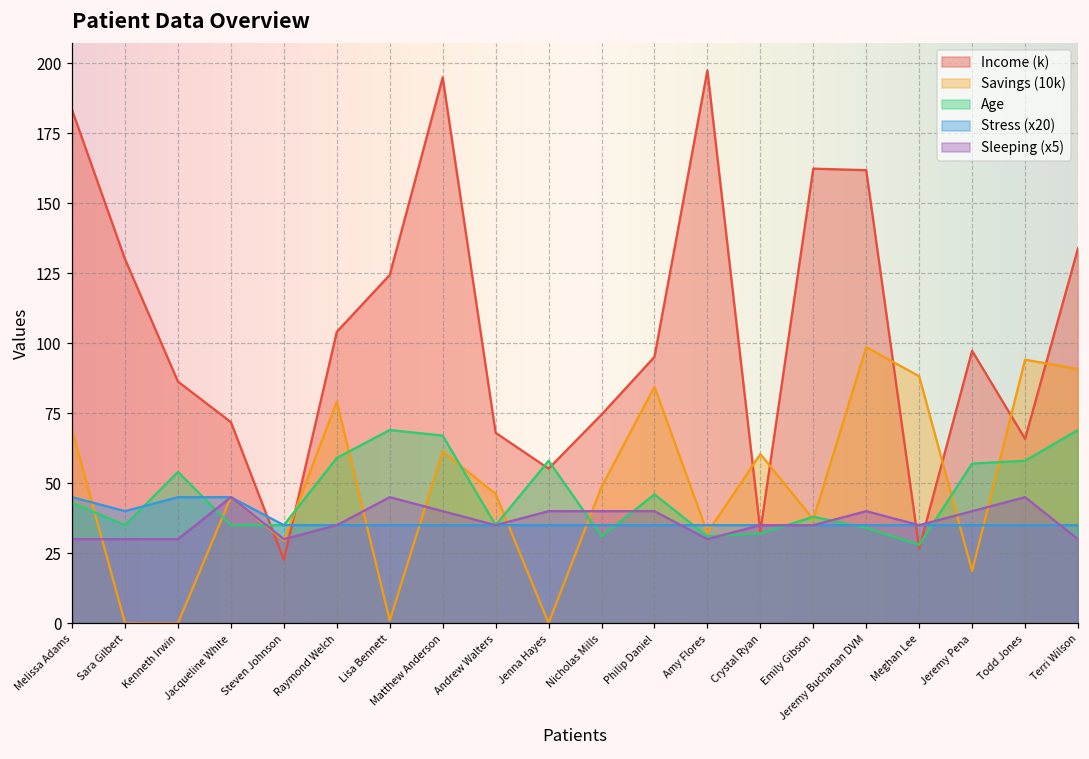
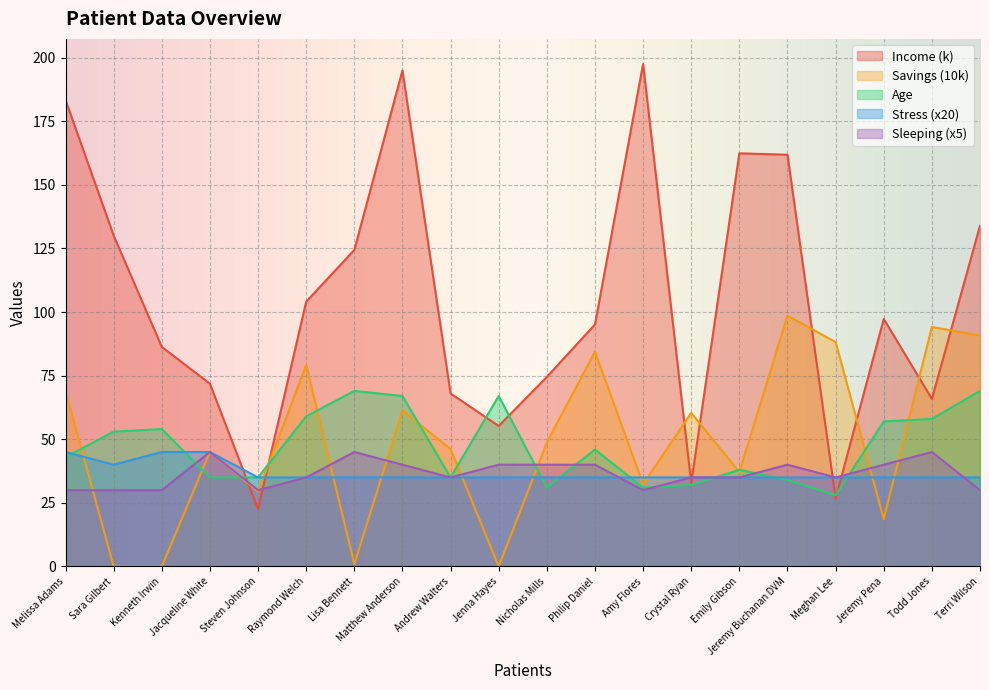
  {
    "Age": {
      "Melissa Adams": 43,
-     "Sara Gilbert": 35,
+     "Sara Gilbert": 53,
      "Kenneth Irwin": 54,
      "Jacqueline White": 35,
      "Raymond Welch": 59,
      "Lisa Bennett": 69,
      "Matthew Anderson": 67,
-     "Jenna Hayes": 58,
+     "Jenna Hayes": 67,
      "Nicholas Mills": 31,
      "Philip Daniel": 46,
      "Amy Flores": 31,
      "Jeremy Buchanan DVM": 34,
      "Meghan Lee": 28,
      "Jeremy Pena": 57,
      "Todd Jones": 58,
      "Terri Wilson": 69
    },
    "Stress (x20)": {
      "Melissa Adams": 45,
      "Sara Gilbert": 40,
      "Kenneth Irwin": 45,
      "Lisa Bennett": 35,
      "Matthew Anderson": 35,
      "Jenna Hayes": 35,
      "Nicholas Mills": 35,
      "Philip Daniel": 35,
      "Amy Flores": 35,
      "Jeremy Buchanan DVM": 35,
      "Jeremy Pena": 35,
      "Todd Jones": 35,
      "Terri Wilson": 35
    },
    "Sleeping (x5)": {
      "Melissa Adams": 30,
      "Sara Gilbert": 30,
      "Kenneth Irwin": 30,
      "Lisa Bennett": 45,
      "Matthew Anderson": 40,
      "Jenna Hayes": 40,
      "Nicholas Mills": 40,
      "Philip Daniel": 40,
      "Amy Flores": 30,
      "Jeremy Buchanan DVM": 40,
      "Jeremy Pena": 40,
      "Todd Jones": 45,
      "Terri Wilson": 30
    }
  }
